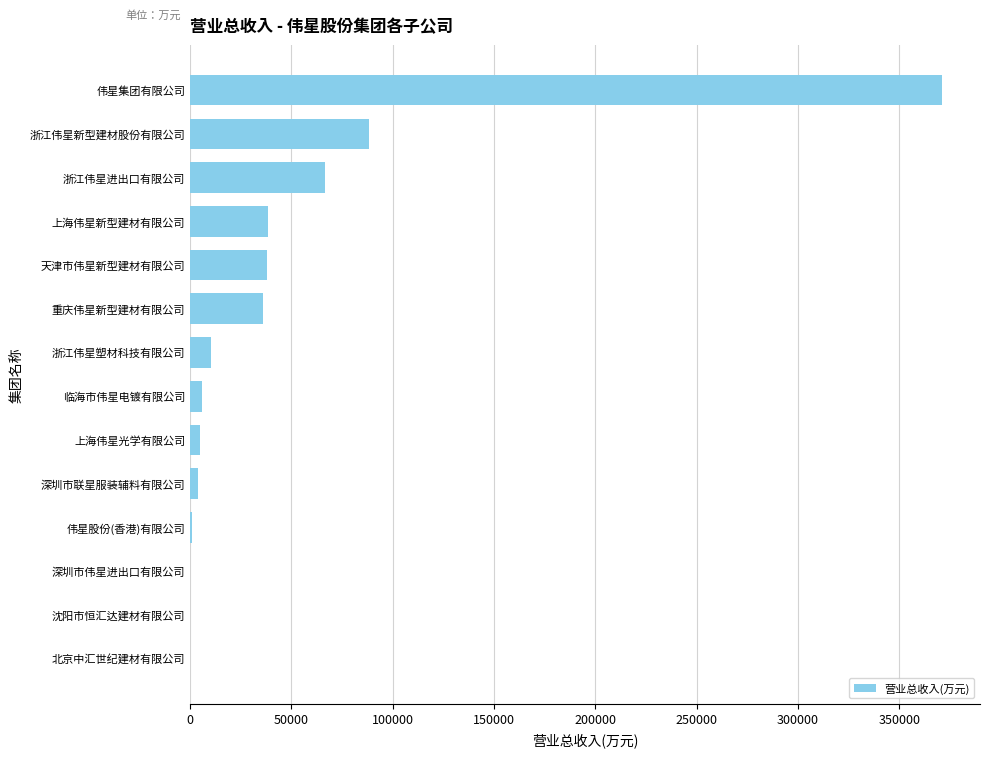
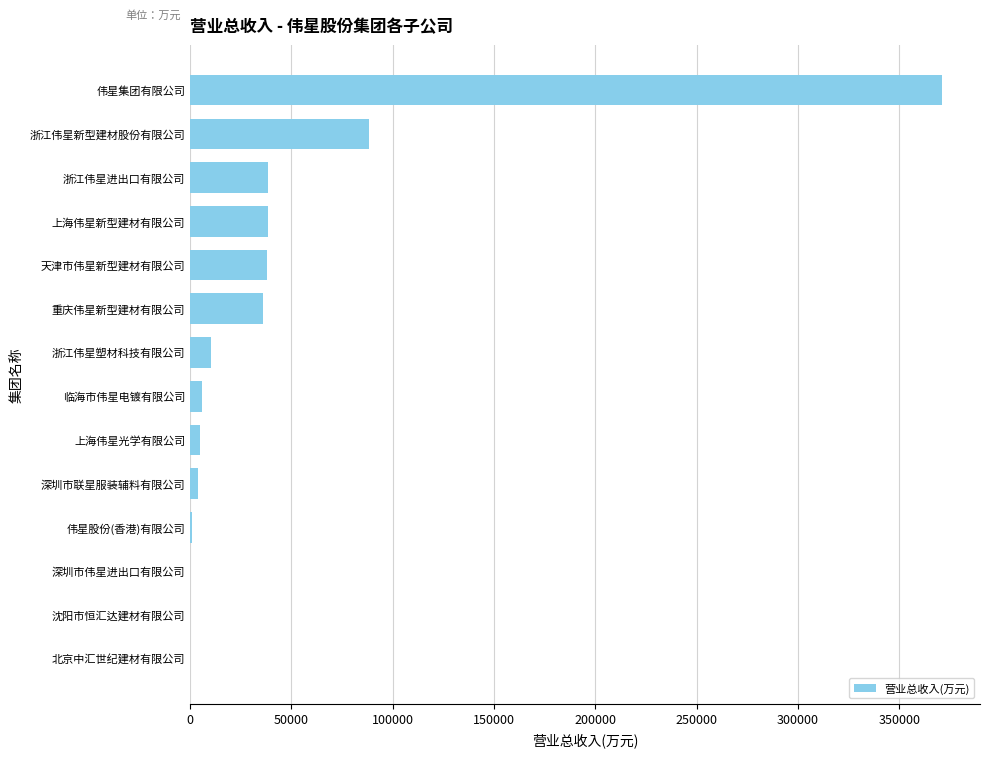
  {
    "伟星集团有限公司": 371000,
    "浙江伟星新型建材股份有限公司": 88000,
-   "浙江伟星进出口有限公司": 67000,
+   "浙江伟星进出口有限公司": 38000,
    "上海伟星新型建材有限公司": 38000,
    "天津市伟星新型建材有限公司": 38000,
    "重庆伟星新型建材有限公司": 36000,
    "浙江伟星塑材科技有限公司": 10000,
    "临海市伟星电镀有限公司": 6000,
    "上海伟星光学有限公司": 5000,
    "深圳市联星服装辅料有限公司": 4000,
    "沈阳市恒汇达建材有限公司": 0,
    "北京中汇世纪建材有限公司": 0
  }
